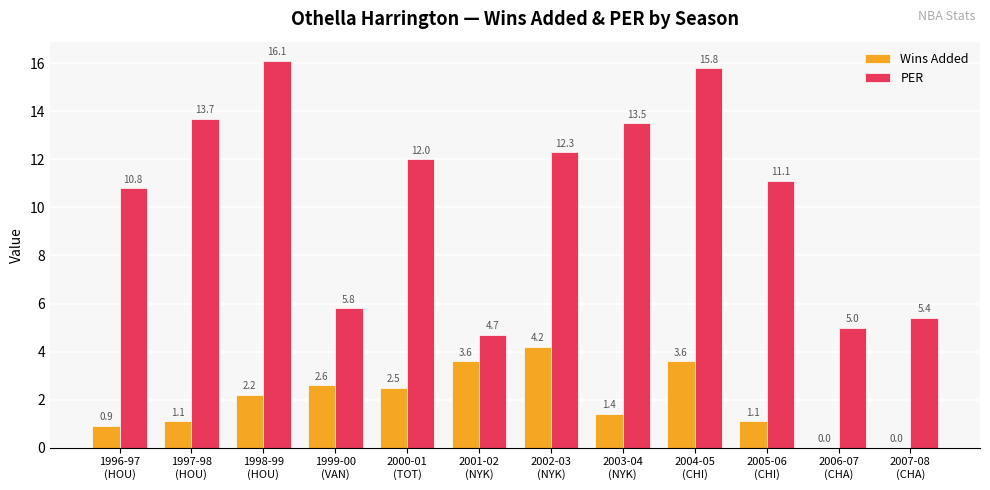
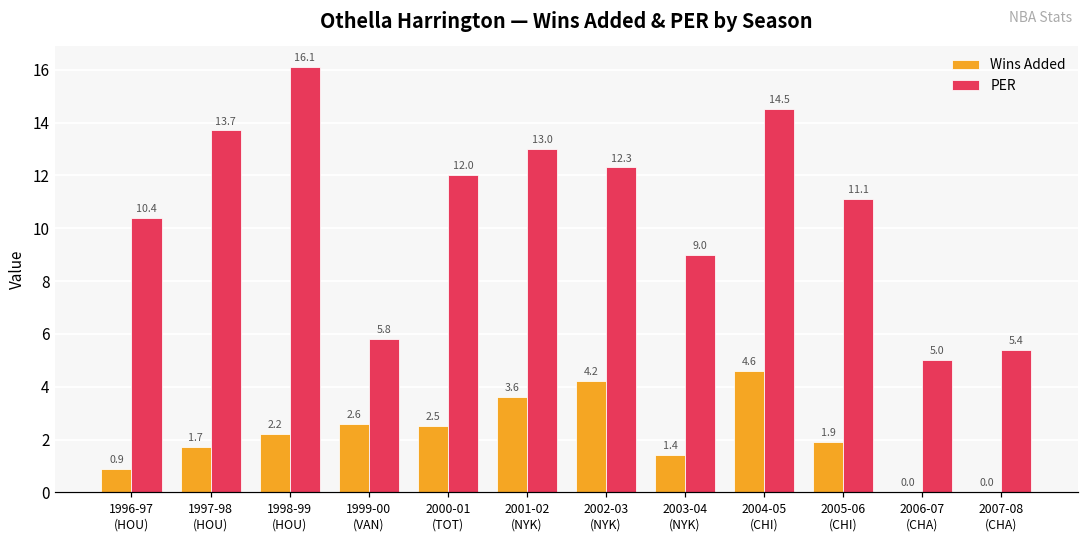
  {
    "Wins Added": {
      "1996-97 (HOU)": 0.9,
-     "1997-98 (HOU)": 1.1,
+     "1997-98 (HOU)": 1.7,
      "1998-99 (HOU)": 2.2,
      "1999-00 (VAN)": 2.6,
      "2000-01 (TOT)": 2.5,
      "2001-02 (NYK)": 3.6,
      "2002-03 (NYK)": 4.2,
      "2003-04 (NYK)": 1.4,
-     "2004-05 (CHI)": 3.6,
-     "2005-06 (CHI)": 1.1,
+     "2004-05 (CHI)": 4.6,
+     "2005-06 (CHI)": 1.9,
      "2006-07 (CHA)": 0.0,
      "2007-08 (CHA)": 0.0
    },
    "PER": {
-     "1996-97 (HOU)": 10.8,
+     "1996-97 (HOU)": 10.4,
      "1997-98 (HOU)": 13.7,
      "1998-99 (HOU)": 16.1,
      "1999-00 (VAN)": 5.8,
      "2000-01 (TOT)": 12.0,
-     "2001-02 (NYK)": 4.7,
+     "2001-02 (NYK)": 13.0,
      "2002-03 (NYK)": 12.3,
-     "2003-04 (NYK)": 13.5,
-     "2004-05 (CHI)": 15.8,
+     "2003-04 (NYK)": 9.0,
+     "2004-05 (CHI)": 14.5,
      "2005-06 (CHI)": 11.1,
      "2006-07 (CHA)": 5.0,
      "2007-08 (CHA)": 5.4
    }
  }
